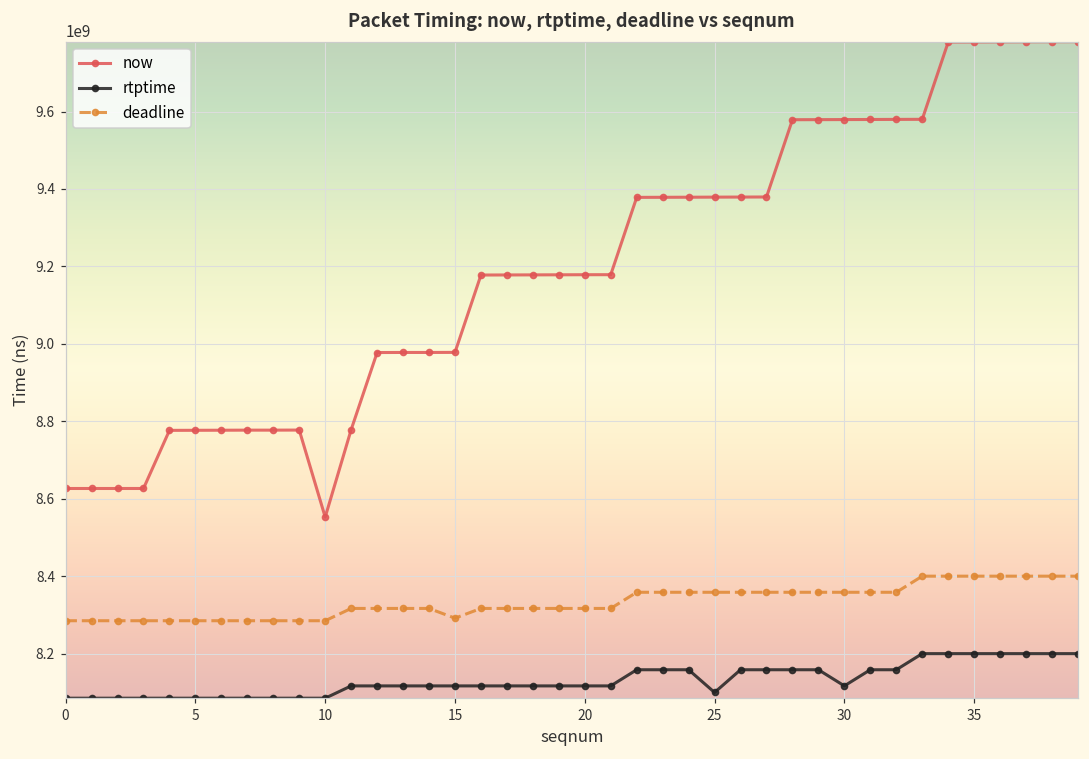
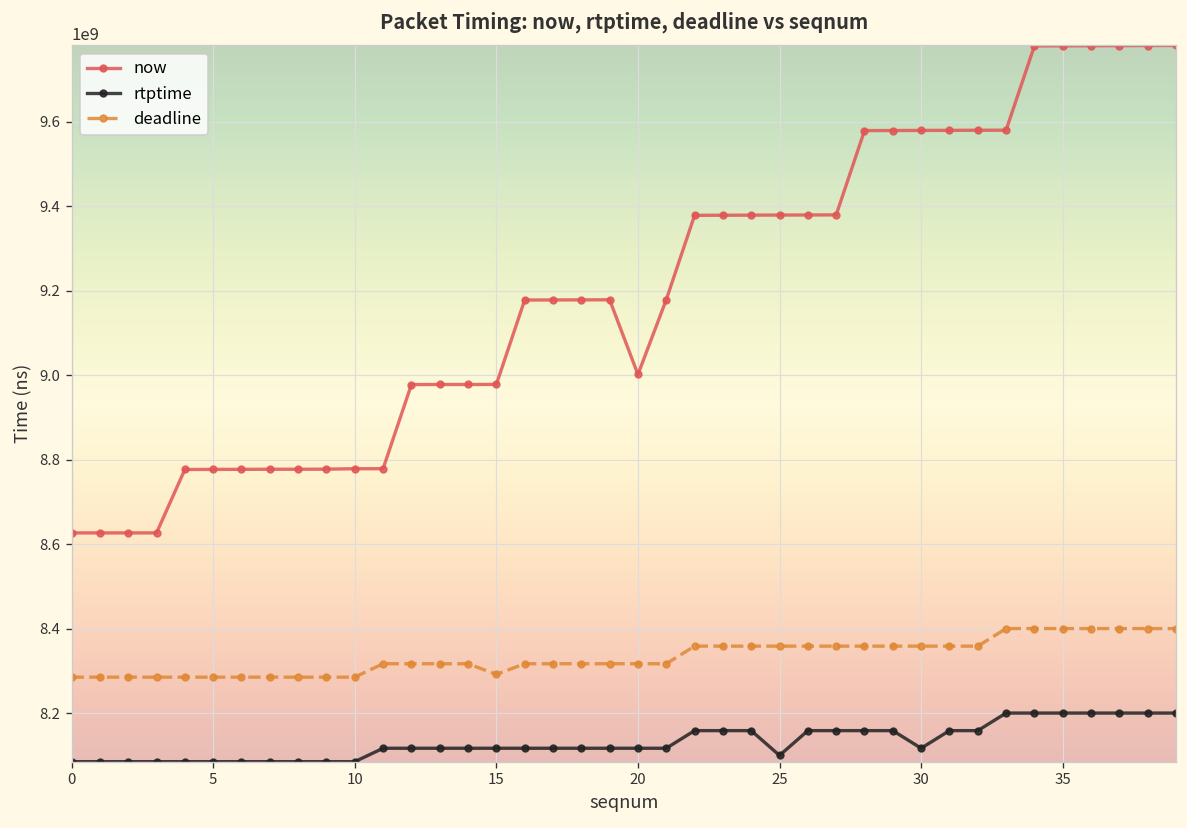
  {
    "now": {
      "0": 8630000000,
      "5": 8780000000,
-     "10": 8550000000,
+     "10": 8780000000,
      "15": 8980000000,
-     "20": 9180000000,
+     "20": 9000000000,
      "25": 9380000000,
      "30": 9580000000,
      "35": 9780000000
    },
    "rtptime": {
      "0": 8090000000,
      "5": 8090000000,
      "10": 8090000000,
      "15": 8120000000,
      "20": 8120000000,
      "25": 8100000000,
      "30": 8120000000,
      "35": 8200000000
    },
    "deadline": {
      "0": 8290000000,
      "5": 8290000000,
      "10": 8290000000,
      "15": 8290000000,
      "20": 8320000000,
      "25": 8360000000,
      "30": 8360000000,
      "35": 8400000000
    }
  }
